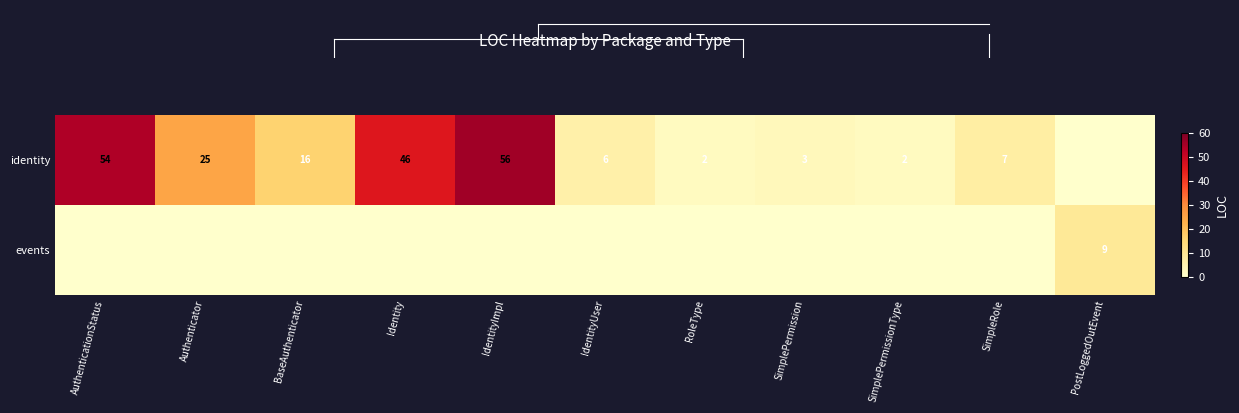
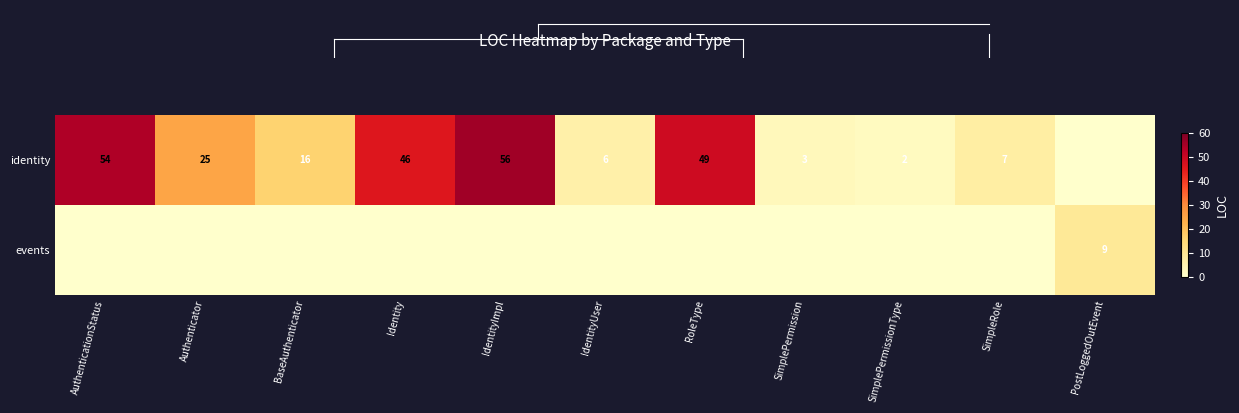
  {
    "LOC Heatmap by Package and Type": {
      "identity": {
        "AuthenticationStatus": 54,
        "Authenticator": 25,
        "BaseAuthenticator": 16,
        "Identity": 46,
        "IdentityImpl": 56,
        "IdentityUser": 6,
-       "RoleType": 2,
+       "RoleType": 49,
        "SimplePermission": 3,
        "SimplePermissionType": 2,
        "SimpleRole": 7
      },
      "events": {
        "PostLoggedOutEvent": 9
      }
    }
  }
